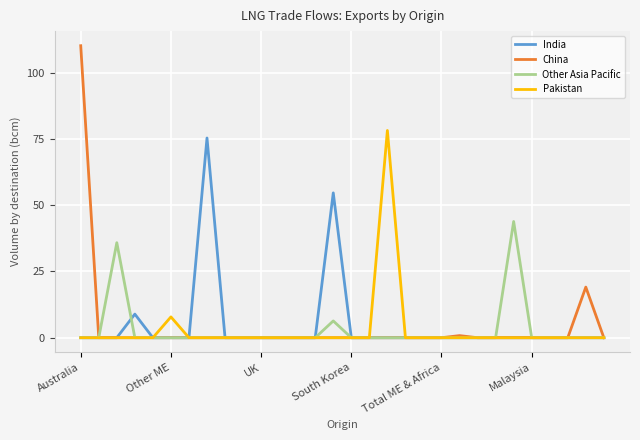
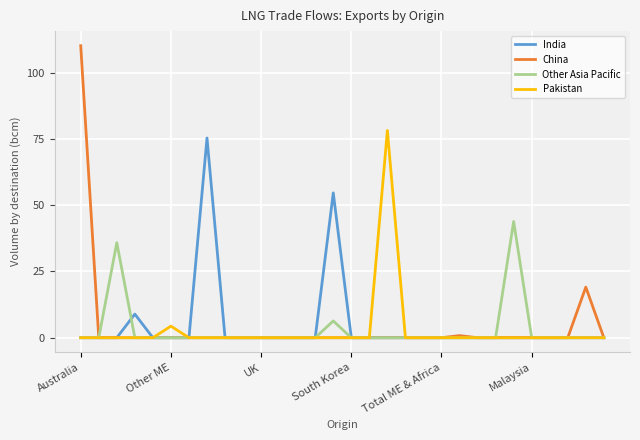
  {
    "China": {
      "Australia": 110
    },
    "Pakistan": {
-     "Other ME": 8
+     "Other ME": 4
    }
  }
